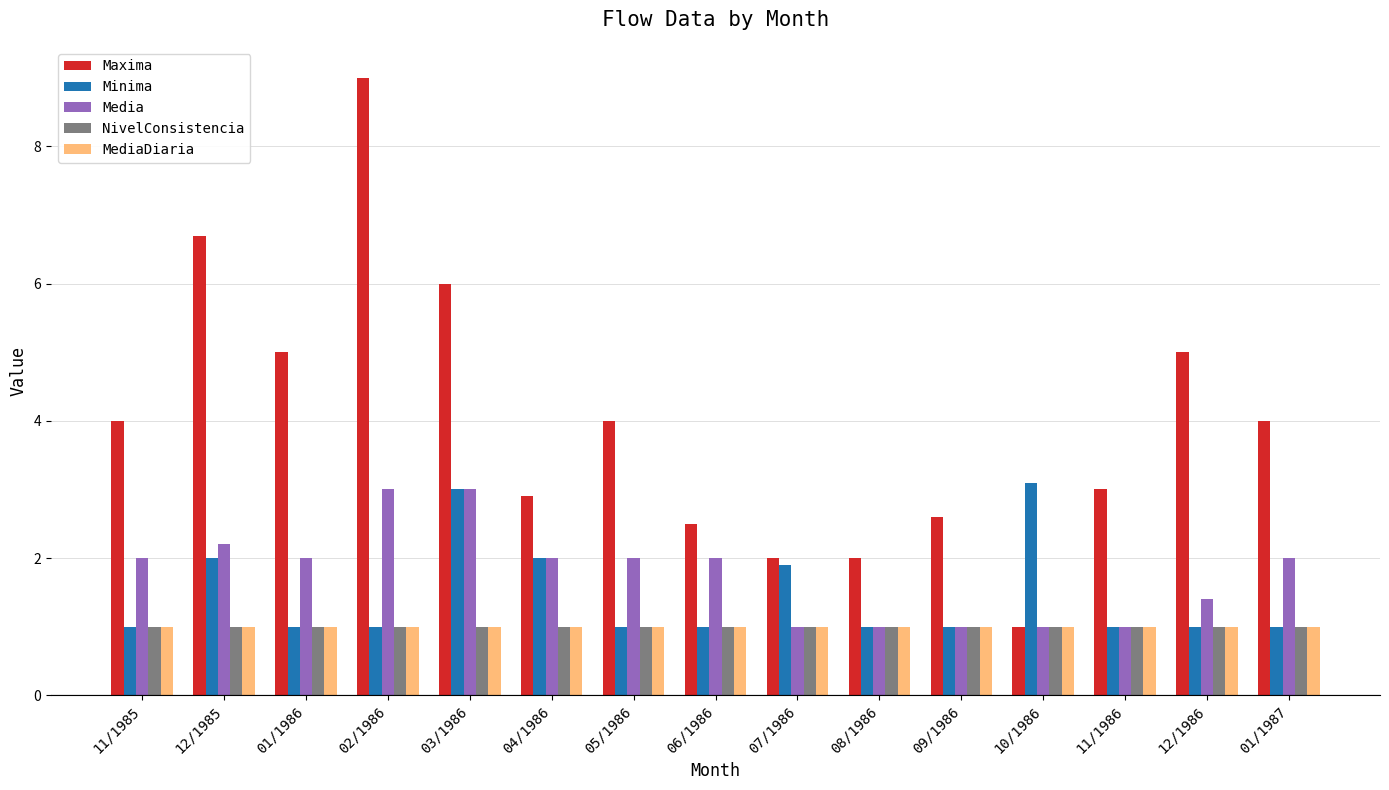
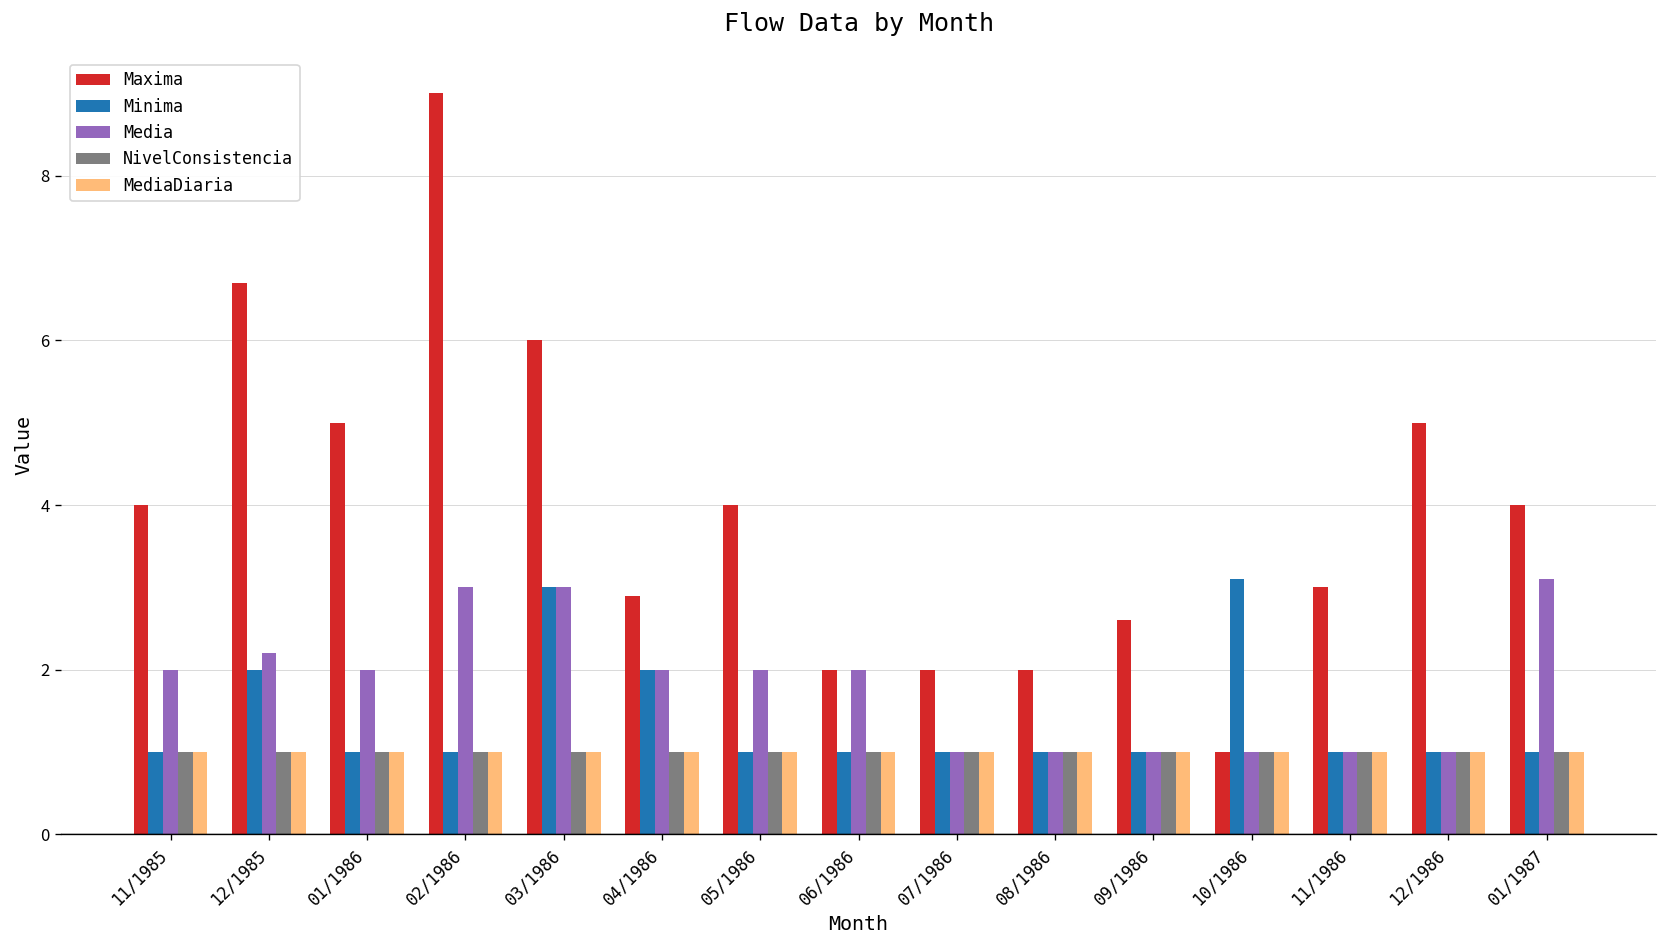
  {
    "Maxima": {
      "11/1985": 4.0,
      "12/1985": 6.7,
      "01/1986": 5.0,
      "02/1986": 9.0,
      "03/1986": 6.0,
      "04/1986": 2.9,
      "05/1986": 4.0,
-     "06/1986": 2.5,
+     "06/1986": 2.0,
      "07/1986": 2.0,
      "08/1986": 2.0,
      "09/1986": 2.6,
      "10/1986": 1.0,
      "11/1986": 3.0,
      "12/1986": 5.0,
      "01/1987": 4.0
    },
    "Minima": {
      "11/1985": 1.0,
      "12/1985": 2.0,
      "01/1986": 1.0,
      "02/1986": 1.0,
      "03/1986": 3.0,
      "04/1986": 2.0,
      "05/1986": 1.0,
      "06/1986": 1.0,
-     "07/1986": 1.9,
+     "07/1986": 1.0,
      "08/1986": 1.0,
      "09/1986": 1.0,
      "10/1986": 3.1,
      "11/1986": 1.0,
      "12/1986": 1.0,
      "01/1987": 1.0
    },
    "Media": {
      "11/1985": 2.0,
      "12/1985": 2.2,
      "01/1986": 2.0,
      "02/1986": 3.0,
      "03/1986": 3.0,
      "04/1986": 2.0,
      "05/1986": 2.0,
      "06/1986": 2.0,
      "07/1986": 1.0,
      "08/1986": 1.0,
      "09/1986": 1.0,
      "10/1986": 1.0,
      "11/1986": 1.0,
-     "12/1986": 1.4,
-     "01/1987": 2.0
+     "12/1986": 1.0,
+     "01/1987": 3.1
    },
    "NivelConsistencia": {
      "11/1985": 1.0,
      "12/1985": 1.0,
      "01/1986": 1.0,
      "02/1986": 1.0,
      "03/1986": 1.0,
      "04/1986": 1.0,
      "05/1986": 1.0,
      "06/1986": 1.0,
      "07/1986": 1.0,
      "08/1986": 1.0,
      "09/1986": 1.0,
      "10/1986": 1.0,
      "11/1986": 1.0,
      "12/1986": 1.0,
      "01/1987": 1.0
    },
    "MediaDiaria": {
      "11/1985": 1.0,
      "12/1985": 1.0,
      "01/1986": 1.0,
      "02/1986": 1.0,
      "03/1986": 1.0,
      "04/1986": 1.0,
      "05/1986": 1.0,
      "06/1986": 1.0,
      "07/1986": 1.0,
      "08/1986": 1.0,
      "09/1986": 1.0,
      "10/1986": 1.0,
      "11/1986": 1.0,
      "12/1986": 1.0,
      "01/1987": 1.0
    }
  }
